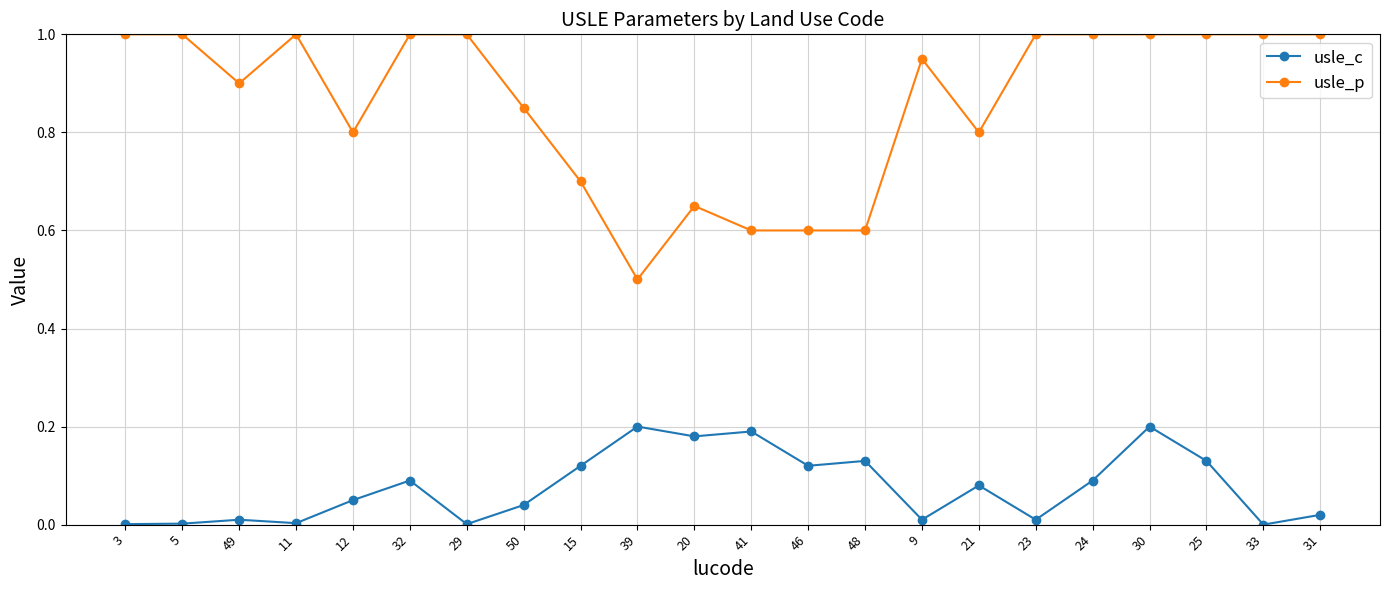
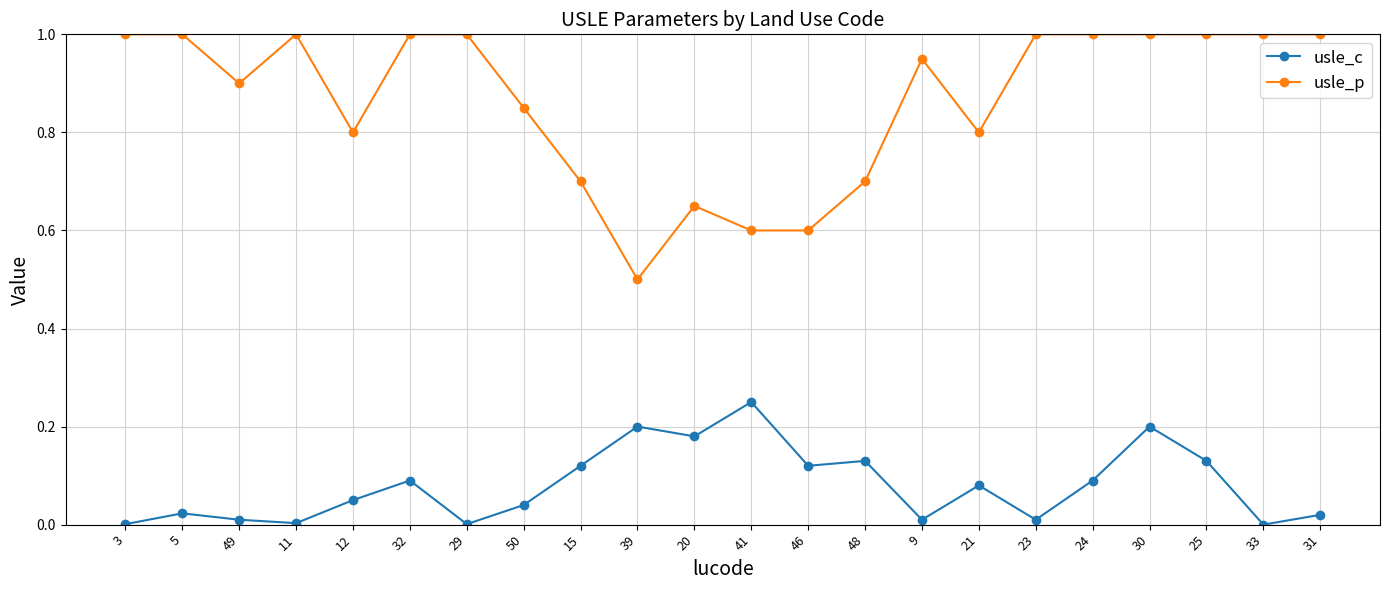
  {
    "usle_c": {
      "3": 0.00,
-     "5": 0.00,
+     "5": 0.02,
      "49": 0.01,
      "11": 0.00,
      "12": 0.05,
      "32": 0.09,
      "29": 0.00,
      "50": 0.04,
      "15": 0.12,
      "39": 0.20,
      "20": 0.18,
-     "41": 0.19,
+     "41": 0.25,
      "46": 0.12,
      "48": 0.13,
      "9": 0.01,
      "21": 0.08,
      "23": 0.01,
      "24": 0.09,
      "30": 0.20,
      "25": 0.13,
      "33": 0.00,
      "31": 0.02
    },
    "usle_p": {
      "3": 1.0,
      "5": 1.0,
      "49": 0.9,
      "11": 1.0,
      "12": 0.8,
      "32": 1.0,
      "29": 1.0,
      "50": 0.85,
      "15": 0.7,
      "39": 0.5,
      "20": 0.65,
      "41": 0.6,
      "46": 0.6,
-     "48": 0.6,
+     "48": 0.7,
      "9": 0.95,
      "21": 0.8,
      "23": 1.0,
      "24": 1.0,
      "30": 1.0,
      "25": 1.0,
      "33": 1.0,
      "31": 1.0
    }
  }
